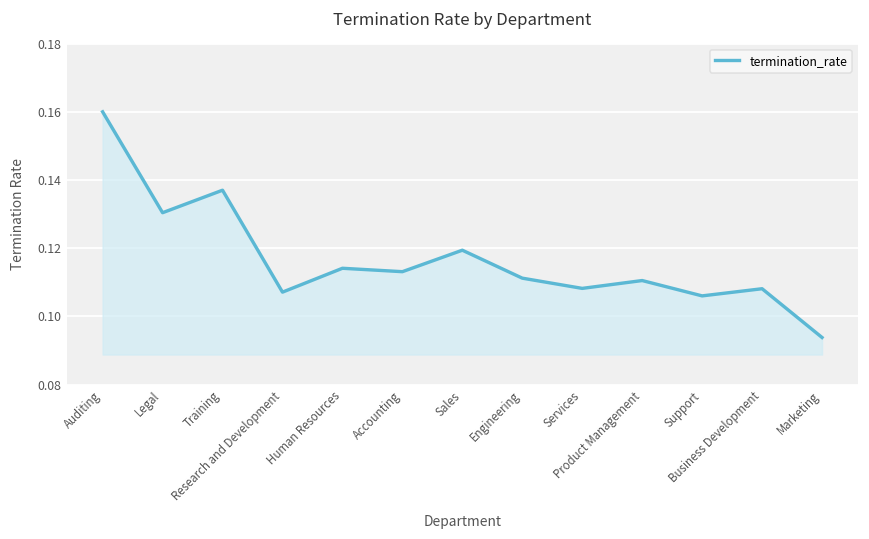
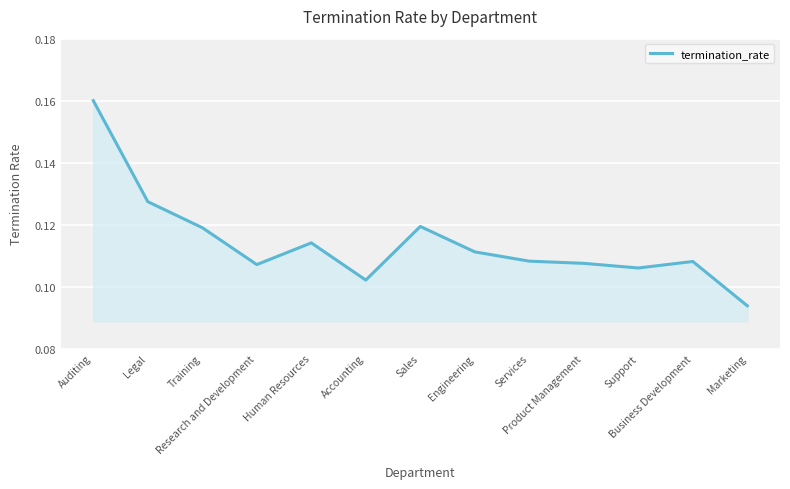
  {
    "Auditing": 0.160,
-   "Legal": 0.130,
-   "Training": 0.137,
+   "Legal": 0.127,
+   "Training": 0.119,
    "Research and Development": 0.107,
    "Human Resources": 0.114,
-   "Accounting": 0.113,
+   "Accounting": 0.102,
    "Sales": 0.119,
    "Engineering": 0.111,
    "Services": 0.108,
-   "Product Management": 0.111,
+   "Product Management": 0.108,
    "Support": 0.106,
    "Business Development": 0.108,
    "Marketing": 0.094
  }
